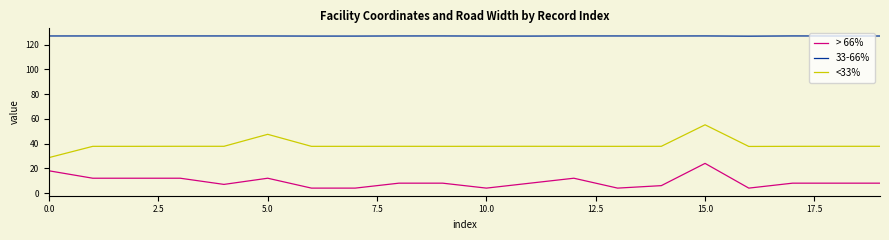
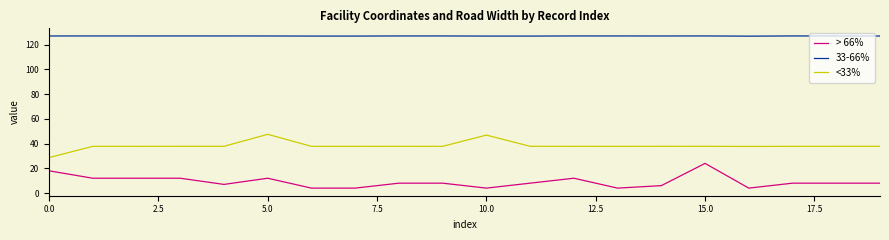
  {
    "> 66%": {
      "0.0": 18,
      "5.0": 12,
      "10.0": 4,
      "15.0": 24
    },
    "33-66%": {
      "0.0": 127,
      "5.0": 127,
      "10.0": 127,
      "15.0": 127
    },
    "<33%": {
      "0.0": 29,
      "5.0": 48,
-     "10.0": 38,
-     "15.0": 55
+     "10.0": 47,
+     "15.0": 38
    }
  }
